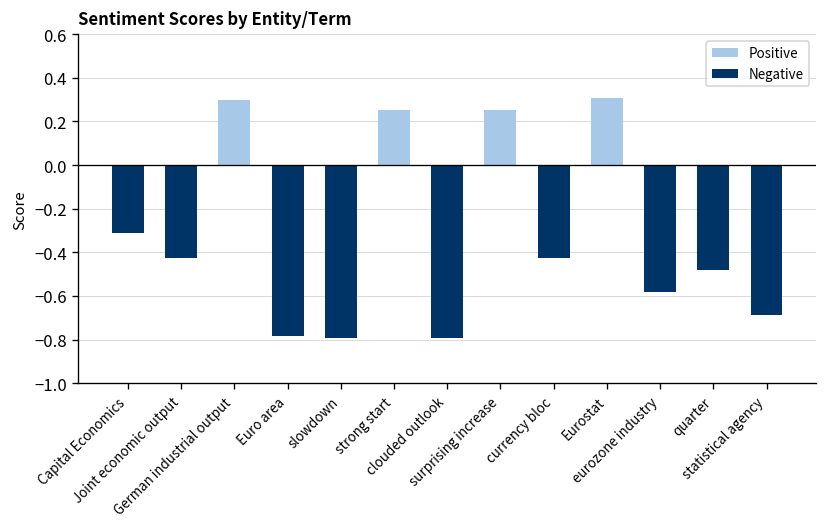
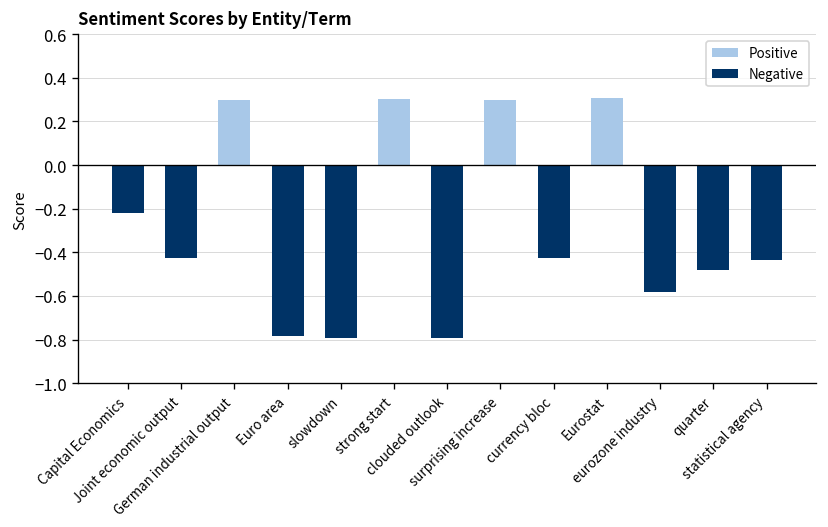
  {
-   "Capital Economics": -0.31,
+   "Capital Economics": -0.22,
    "Joint economic output": -0.42,
    "German industrial output": 0.30,
    "Euro area": -0.78,
    "slowdown": -0.79,
-   "strong start": 0.25,
+   "strong start": 0.30,
    "clouded outlook": -0.79,
-   "surprising increase": 0.25,
+   "surprising increase": 0.30,
    "currency bloc": -0.43,
    "Eurostat": 0.31,
    "eurozone industry": -0.58,
    "quarter": -0.48,
-   "statistical agency": -0.69
+   "statistical agency": -0.44
  }
